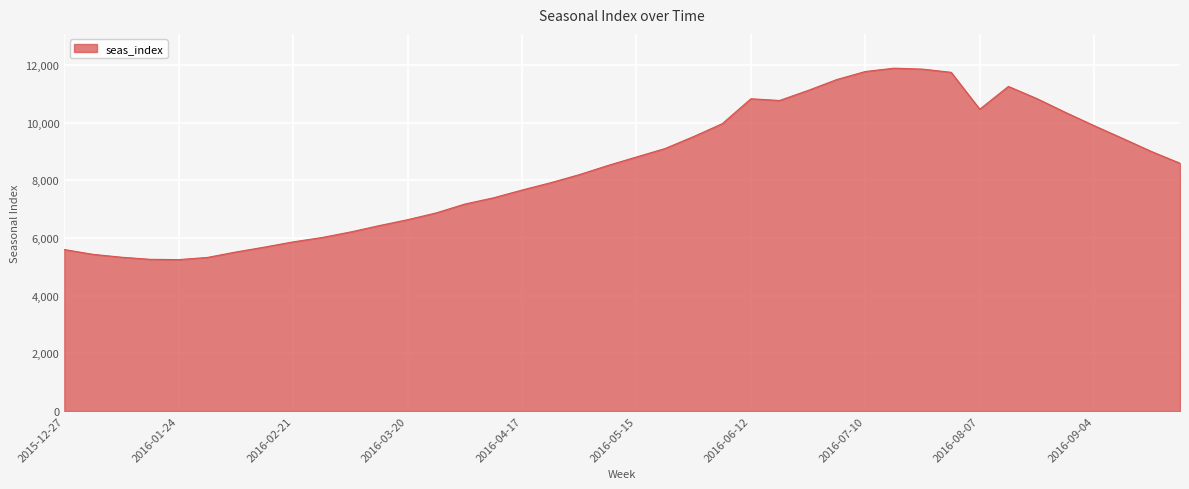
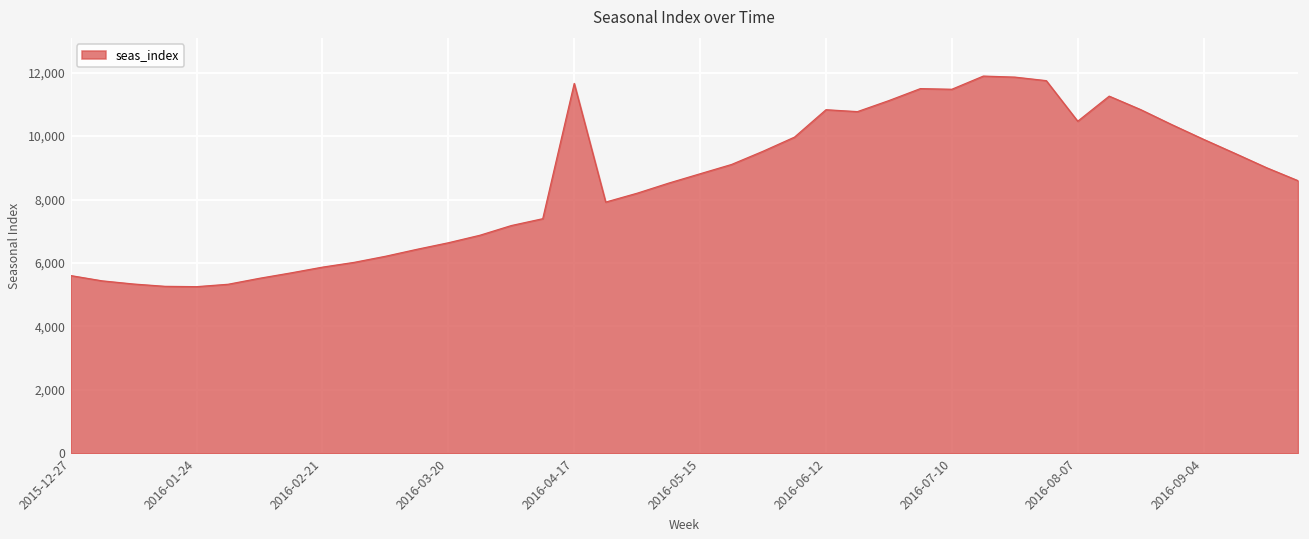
  {
    "2015-12-27": "5,600",
    "2016-01-24": "5,300",
    "2016-02-21": "5,900",
    "2016-03-20": "6,600",
-   "2016-04-17": "7,700",
+   "2016-04-17": "11,700",
    "2016-05-15": "8,800",
    "2016-06-12": "10,800",
-   "2016-07-10": "11,800",
+   "2016-07-10": "11,500",
    "2016-08-07": "10,500",
    "2016-09-04": "9,900"
  }
